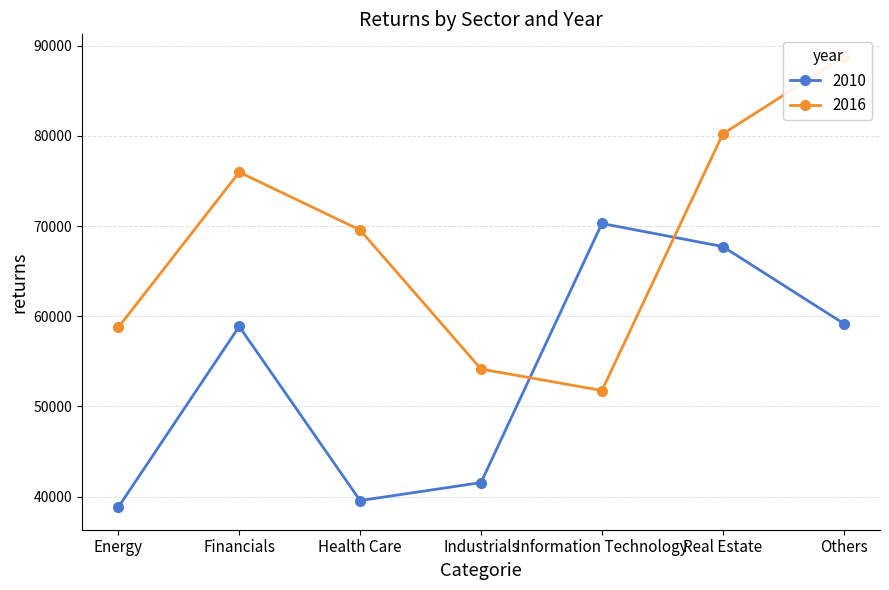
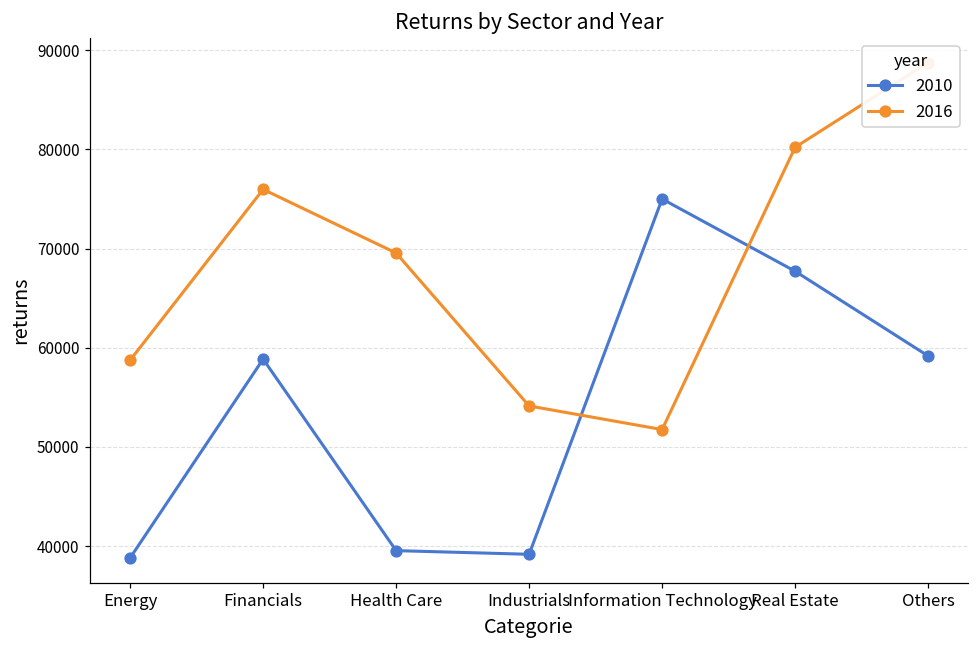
  {
    "2010": {
      "Energy": 39000,
      "Financials": 59000,
      "Health Care": 40000,
-     "Industrials": 42000,
-     "Information Technology": 70000,
+     "Industrials": 39000,
+     "Information Technology": 75000,
      "Real Estate": 68000,
      "Others": 59000
    },
    "2016": {
      "Energy": 59000,
      "Financials": 76000,
      "Health Care": 70000,
      "Industrials": 54000,
      "Information Technology": 52000,
      "Real Estate": 80000
    }
  }
